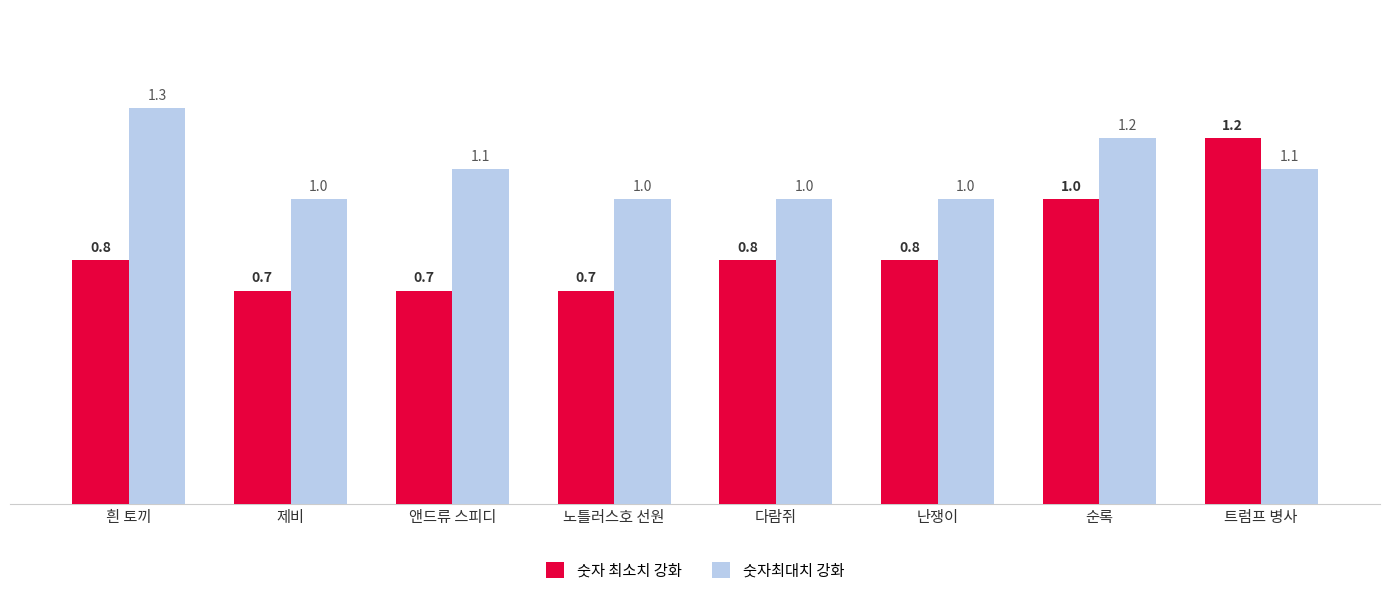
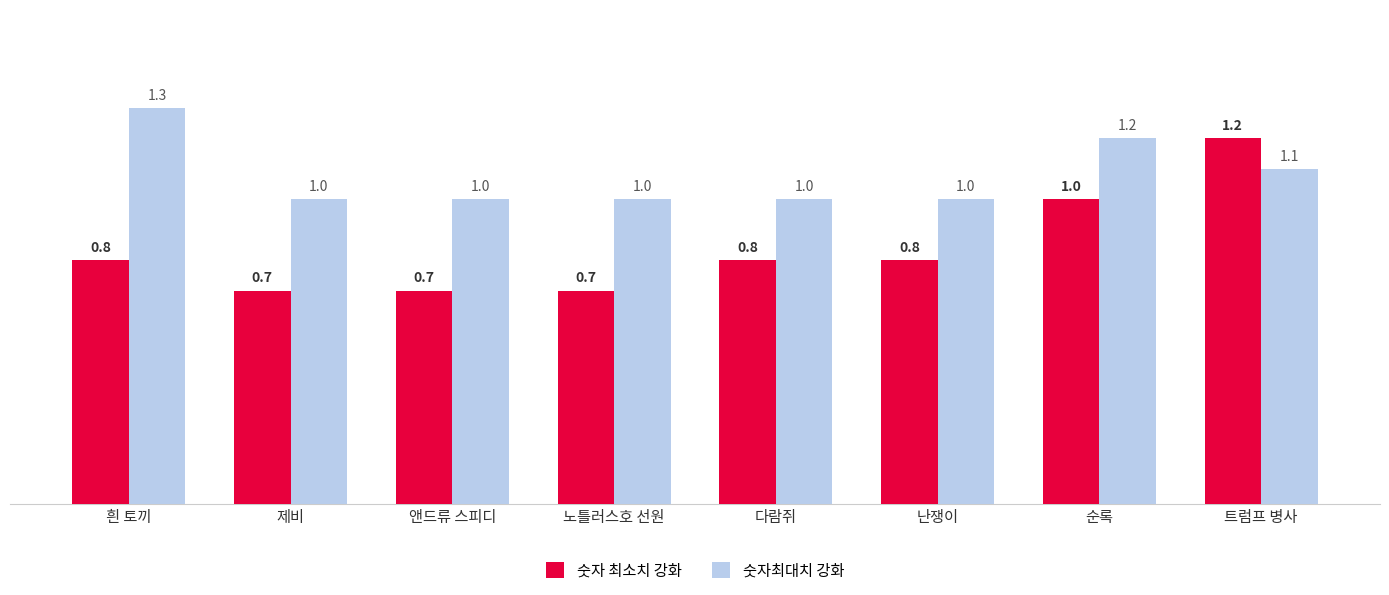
  {
    "숫자 최소치 강화": {
      "흰 토끼": 0.8,
      "제비": 0.7,
      "앤드류 스피디": 0.7,
      "노틀러스호 선원": 0.7,
      "다람쥐": 0.8,
      "난쟁이": 0.8,
      "순록": 1.0,
      "트럼프 병사": 1.2
    },
    "숫자최대치 강화": {
      "흰 토끼": 1.3,
      "제비": 1.0,
-     "앤드류 스피디": 1.1,
+     "앤드류 스피디": 1.0,
      "노틀러스호 선원": 1.0,
      "다람쥐": 1.0,
      "난쟁이": 1.0,
      "순록": 1.2,
      "트럼프 병사": 1.1
    }
  }
